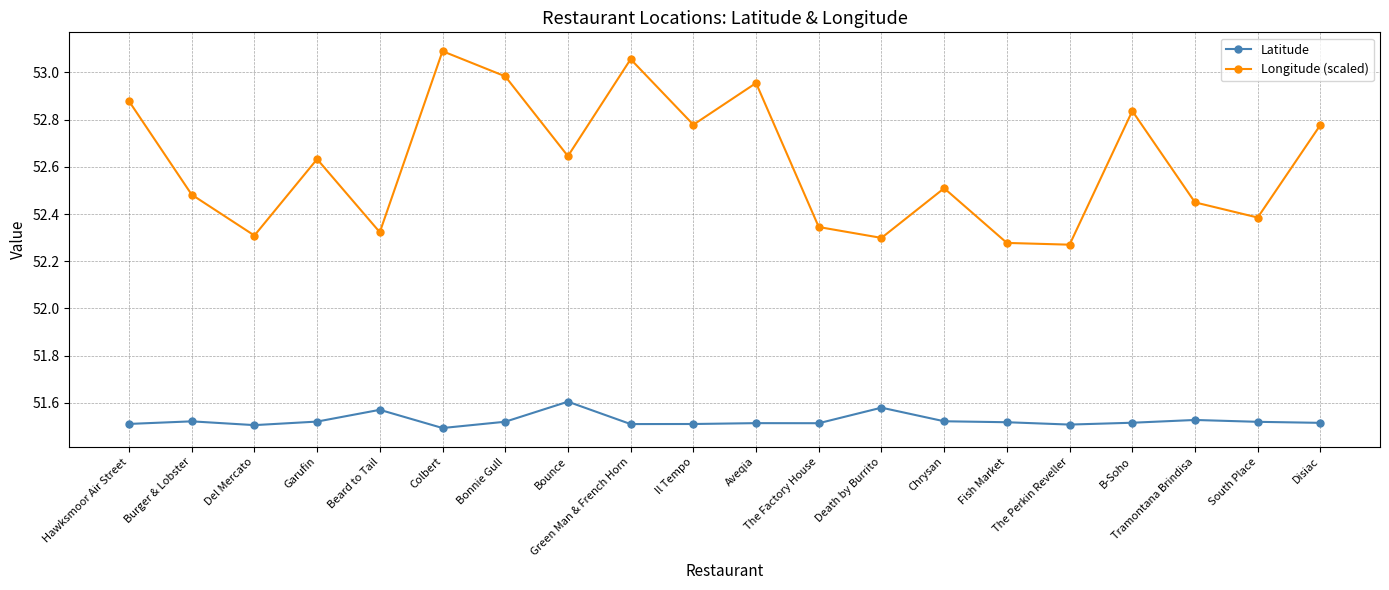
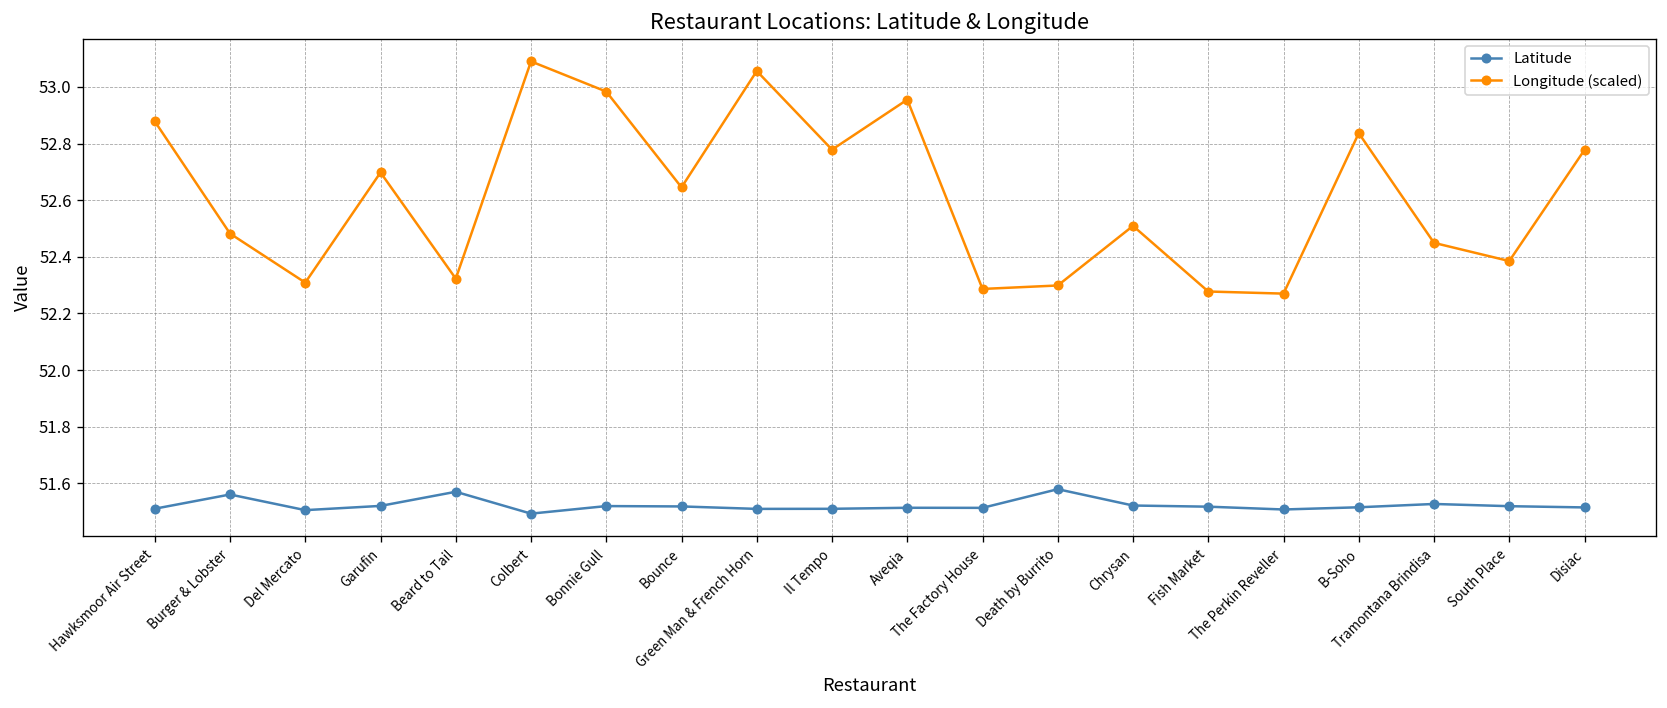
  {
    "Latitude": {
      "Hawksmoor Air Street": 51.51,
-     "Burger & Lobster": 51.52,
+     "Burger & Lobster": 51.56,
      "Del Mercato": 51.50,
      "Garufin": 51.52,
      "Beard to Tail": 51.57,
      "Colbert": 51.49,
      "Bonnie Gull": 51.52,
-     "Bounce": 51.60,
+     "Bounce": 51.52,
      "Green Man & French Horn": 51.51,
      "Il Tempo": 51.51,
      "Aveqia": 51.51,
      "The Factory House": 51.51,
      "Death by Burrito": 51.58,
      "Chrysan": 51.52,
      "Fish Market": 51.52,
      "The Perkin Reveller": 51.51,
      "B-Soho": 51.52,
      "Tramontana Brindisa": 51.53,
      "South Place": 51.52,
      "Disiac": 51.51
    },
    "Longitude (scaled)": {
      "Hawksmoor Air Street": 52.88,
      "Burger & Lobster": 52.48,
      "Del Mercato": 52.31,
-     "Garufin": 52.63,
+     "Garufin": 52.70,
      "Beard to Tail": 52.32,
      "Colbert": 53.09,
      "Bonnie Gull": 52.98,
      "Bounce": 52.65,
      "Green Man & French Horn": 53.06,
      "Il Tempo": 52.78,
      "Aveqia": 52.96,
-     "The Factory House": 52.34,
+     "The Factory House": 52.29,
      "Death by Burrito": 52.30,
      "Chrysan": 52.51,
      "Fish Market": 52.28,
      "The Perkin Reveller": 52.27,
      "B-Soho": 52.84,
      "Tramontana Brindisa": 52.45,
      "South Place": 52.39,
      "Disiac": 52.78
    }
  }
